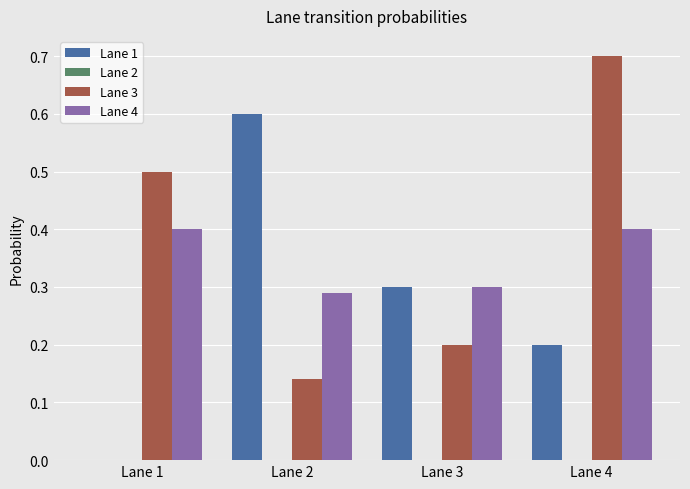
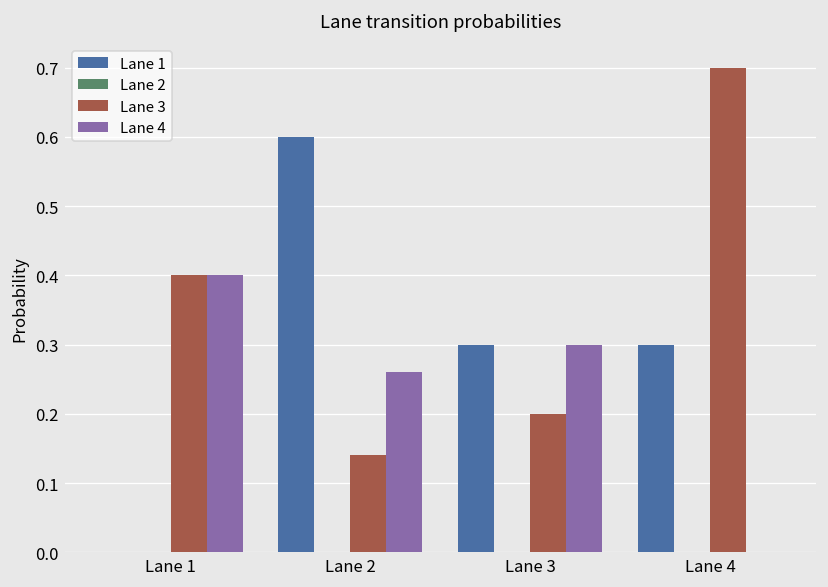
  {
    "Lane 1": {
      "Lane 1": 0.0,
      "Lane 2": 0.6,
      "Lane 3": 0.3,
-     "Lane 4": 0.2
+     "Lane 4": 0.3
    },
    "Lane 2": {
      "Lane 1": 0.00,
      "Lane 2": 0.00,
      "Lane 3": 0.00,
      "Lane 4": 0.00
    },
    "Lane 3": {
-     "Lane 1": 0.5,
+     "Lane 1": 0.4,
      "Lane 2": 0.14,
      "Lane 3": 0.2,
      "Lane 4": 0.7
    },
    "Lane 4": {
      "Lane 1": 0.40,
-     "Lane 2": 0.29,
+     "Lane 2": 0.26,
      "Lane 3": 0.30,
-     "Lane 4": 0.4
+     "Lane 4": 0.0
    }
  }
